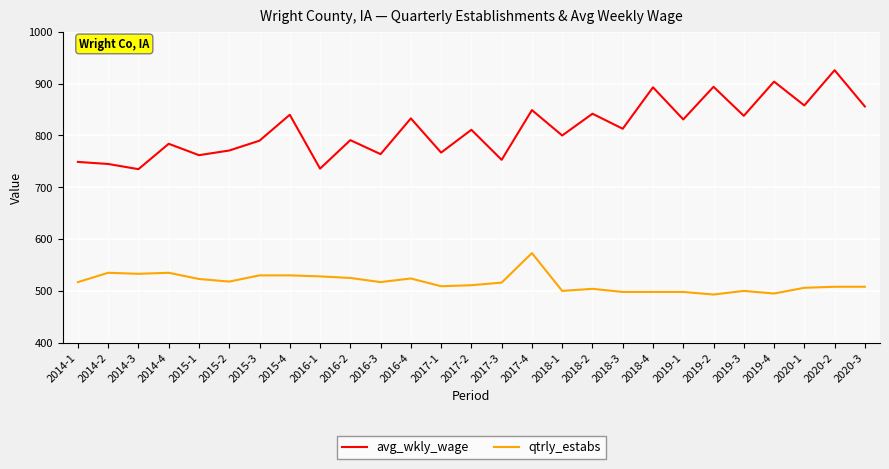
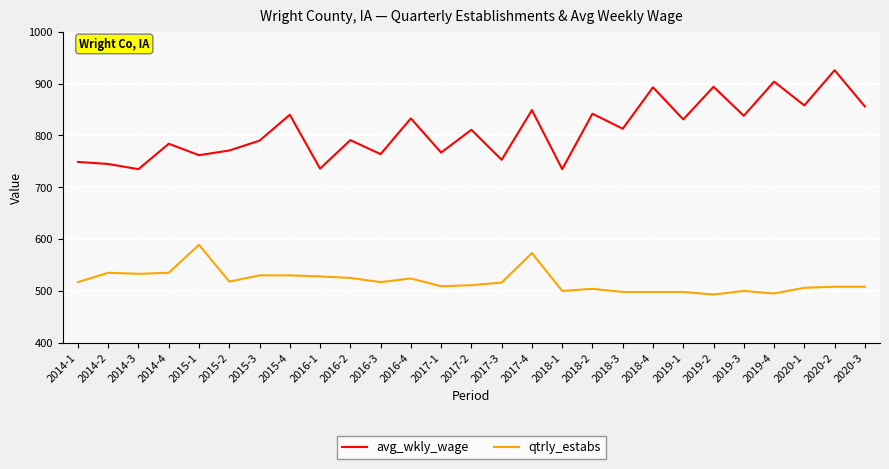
  {
    "avg_wkly_wage": {
      "2014-1": 750,
      "2014-2": 750,
      "2014-3": 740,
      "2014-4": 780,
      "2015-1": 760,
      "2015-2": 770,
      "2015-3": 790,
      "2015-4": 840,
      "2016-1": 740,
      "2016-2": 790,
      "2016-3": 760,
      "2016-4": 830,
      "2017-1": 770,
      "2017-2": 810,
      "2017-3": 750,
      "2017-4": 850,
-     "2018-1": 800,
+     "2018-1": 740,
      "2018-2": 840,
      "2018-3": 810,
      "2018-4": 890,
      "2019-1": 830,
      "2019-2": 890,
      "2019-3": 840,
      "2019-4": 900,
      "2020-1": 860,
      "2020-2": 930,
      "2020-3": 860
    },
    "qtrly_estabs": {
      "2014-1": 520,
      "2014-2": 540,
      "2014-3": 530,
      "2014-4": 540,
-     "2015-1": 520,
+     "2015-1": 590,
      "2015-2": 520,
      "2015-3": 530,
      "2015-4": 530,
      "2016-1": 530,
      "2016-2": 530,
      "2016-3": 520,
      "2016-4": 520,
      "2017-1": 510,
      "2017-2": 510,
      "2017-3": 520,
      "2017-4": 570,
      "2018-1": 500,
      "2018-2": 500,
      "2018-3": 500,
      "2018-4": 500,
      "2019-1": 500,
      "2019-2": 490,
      "2019-3": 500,
      "2019-4": 500,
      "2020-1": 510,
      "2020-2": 510,
      "2020-3": 510
    }
  }
